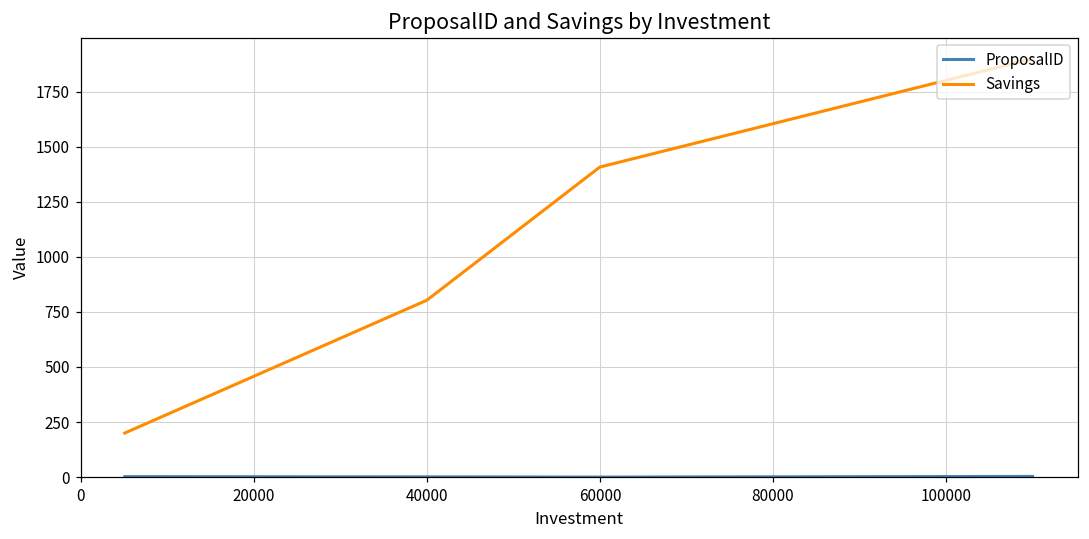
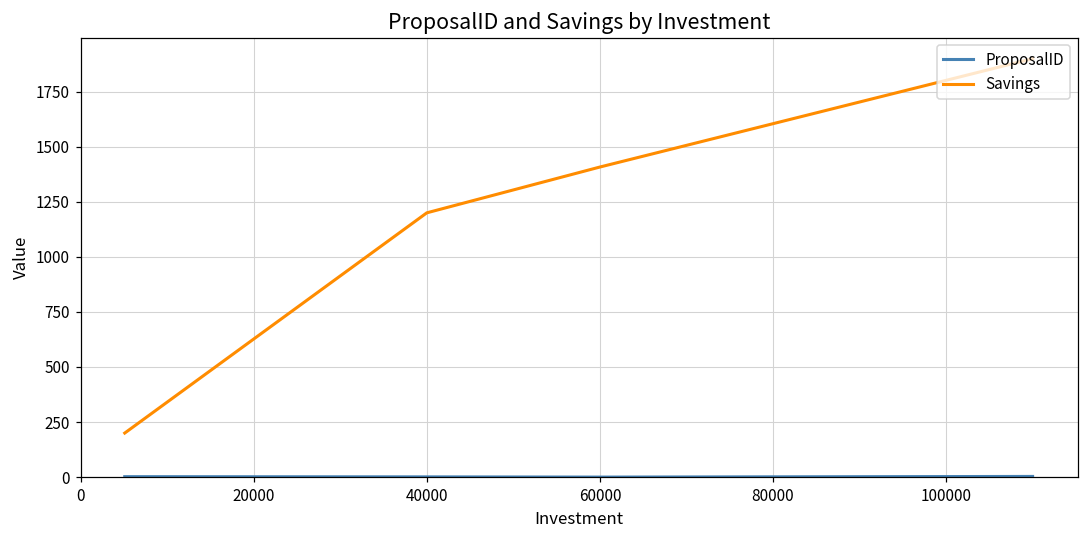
  {
    "ProposalID": {
      "40000": 0,
      "60000": 0
    },
    "Savings": {
-     "40000": 800,
+     "40000": 1200,
      "60000": 1410
    }
  }
